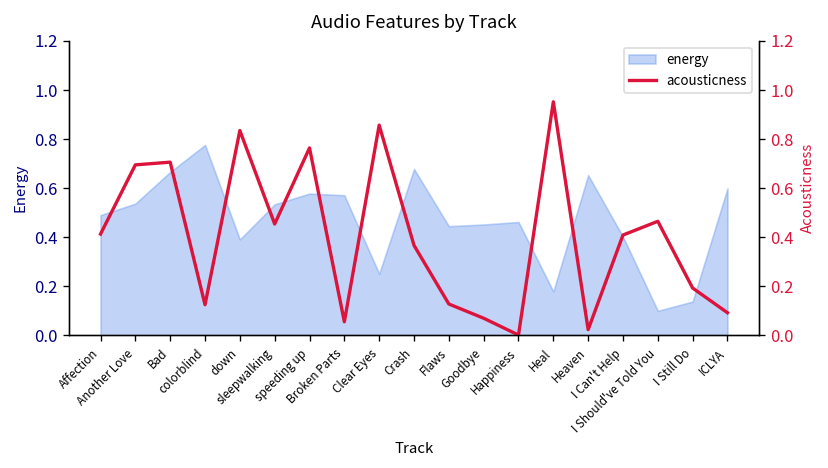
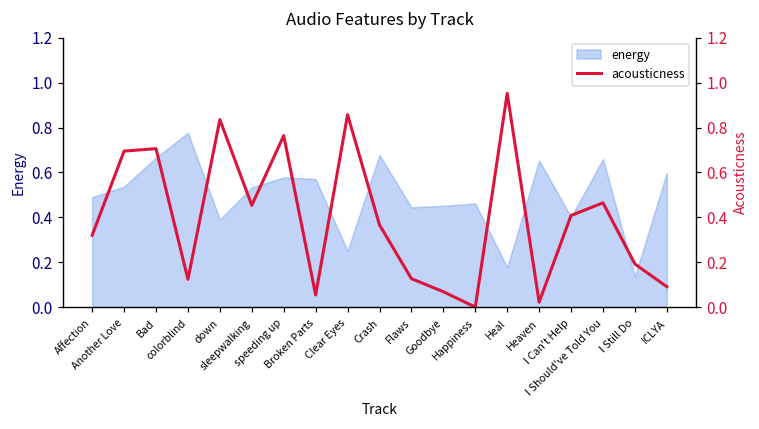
  {
    "energy": {
      "Affection": 0.49,
      "Another Love": 0.54,
      "Bad": 0.67,
      "colorblind": 0.78,
      "down": 0.39,
      "sleepwalking": 0.53,
      "speeding up": 0.58,
      "Broken Parts": 0.57,
      "Clear Eyes": 0.25,
      "Crash": 0.68,
      "Flaws": 0.45,
      "Goodbye": 0.45,
      "Happiness": 0.46,
      "Heal": 0.18,
      "Heaven": 0.65,
      "I Can't Help": 0.40,
-     "I Should've Told You": 0.10,
+     "I Should've Told You": 0.66,
      "I Still Do": 0.14,
      "ICLYA": 0.60
    },
    "acousticness": {
-     "Affection": 0.41,
+     "Affection": 0.32,
      "Another Love": 0.70,
      "Bad": 0.71,
      "colorblind": 0.13,
      "down": 0.84,
      "sleepwalking": 0.45,
      "speeding up": 0.76,
      "Broken Parts": 0.06,
      "Clear Eyes": 0.86,
      "Crash": 0.37,
      "Flaws": 0.13,
      "Goodbye": 0.07,
      "Happiness": 0.00,
      "Heal": 0.95,
      "Heaven": 0.02,
      "I Can't Help": 0.41,
      "I Should've Told You": 0.47,
      "I Still Do": 0.19,
      "ICLYA": 0.09
    }
  }
